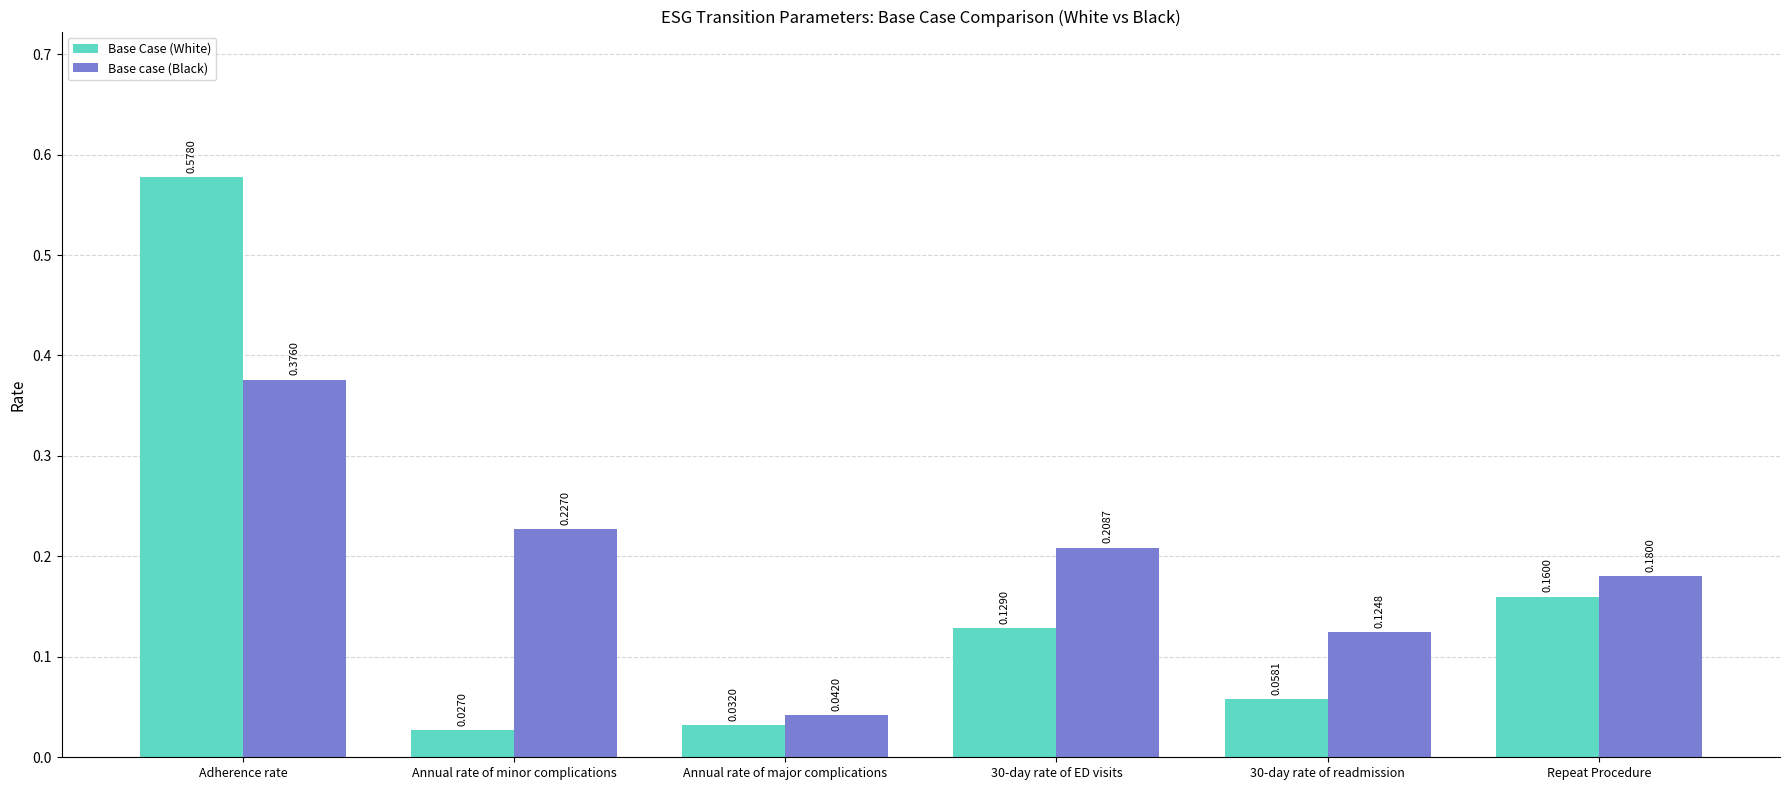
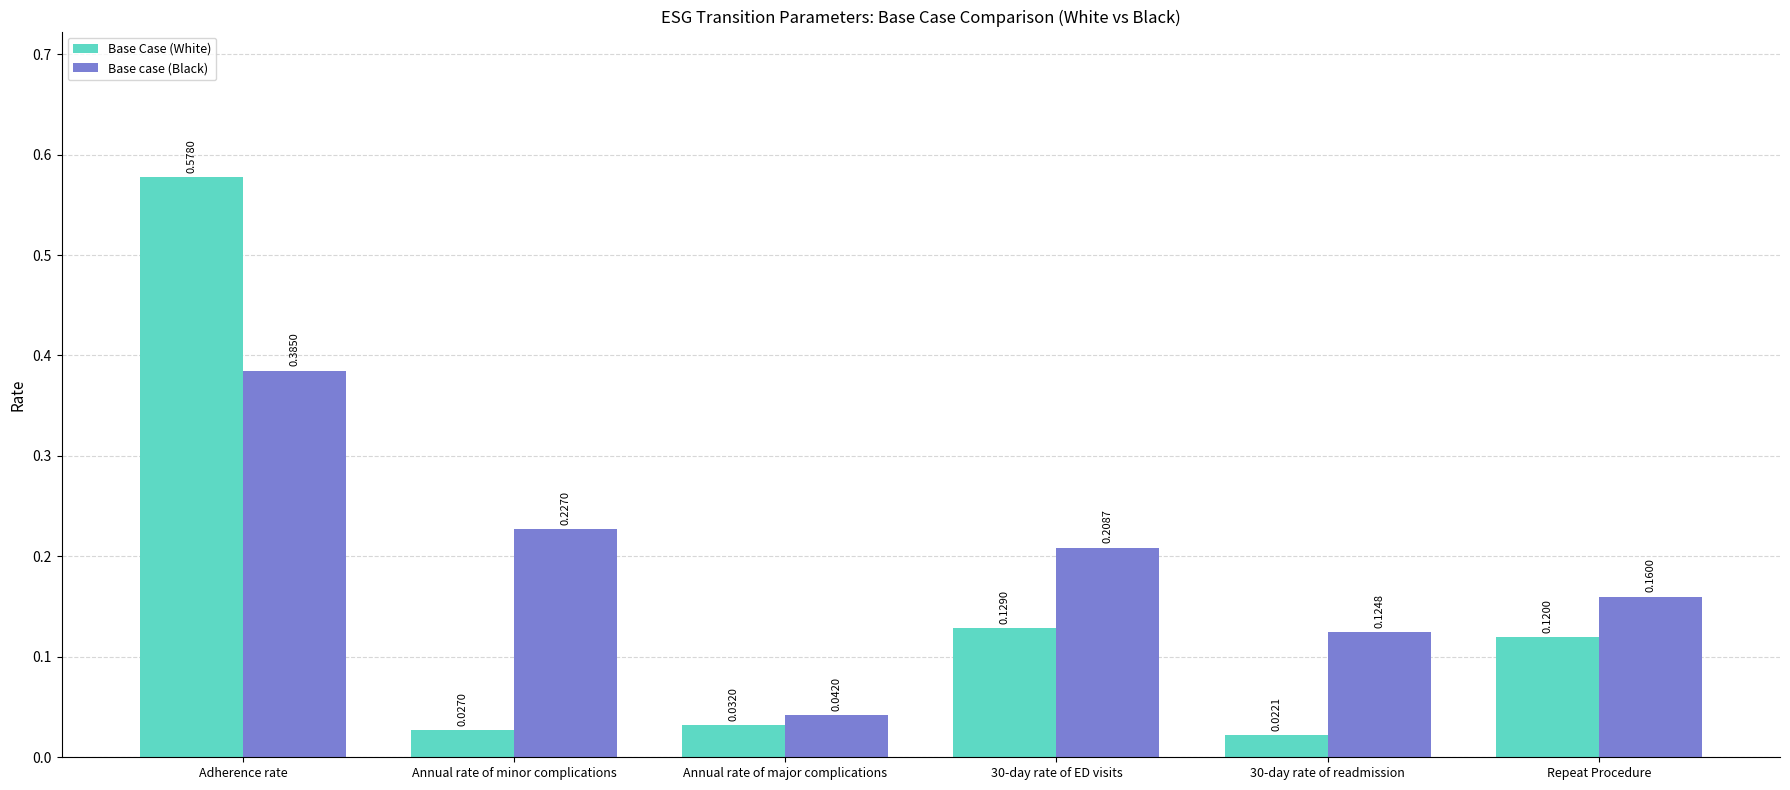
  {
    "Base Case (White)": {
      "Adherence rate": 0.5780,
      "Annual rate of minor complications": 0.0270,
      "Annual rate of major complications": 0.0320,
      "30-day rate of ED visits": 0.1290,
-     "30-day rate of readmission": 0.0581,
-     "Repeat Procedure": 0.1600
+     "30-day rate of readmission": 0.0221,
+     "Repeat Procedure": 0.1200
    },
    "Base case (Black)": {
-     "Adherence rate": 0.3760,
+     "Adherence rate": 0.3850,
      "Annual rate of minor complications": 0.2270,
      "Annual rate of major complications": 0.0420,
      "30-day rate of ED visits": 0.2087,
      "30-day rate of readmission": 0.1248,
-     "Repeat Procedure": 0.1800
+     "Repeat Procedure": 0.1600
    }
  }
